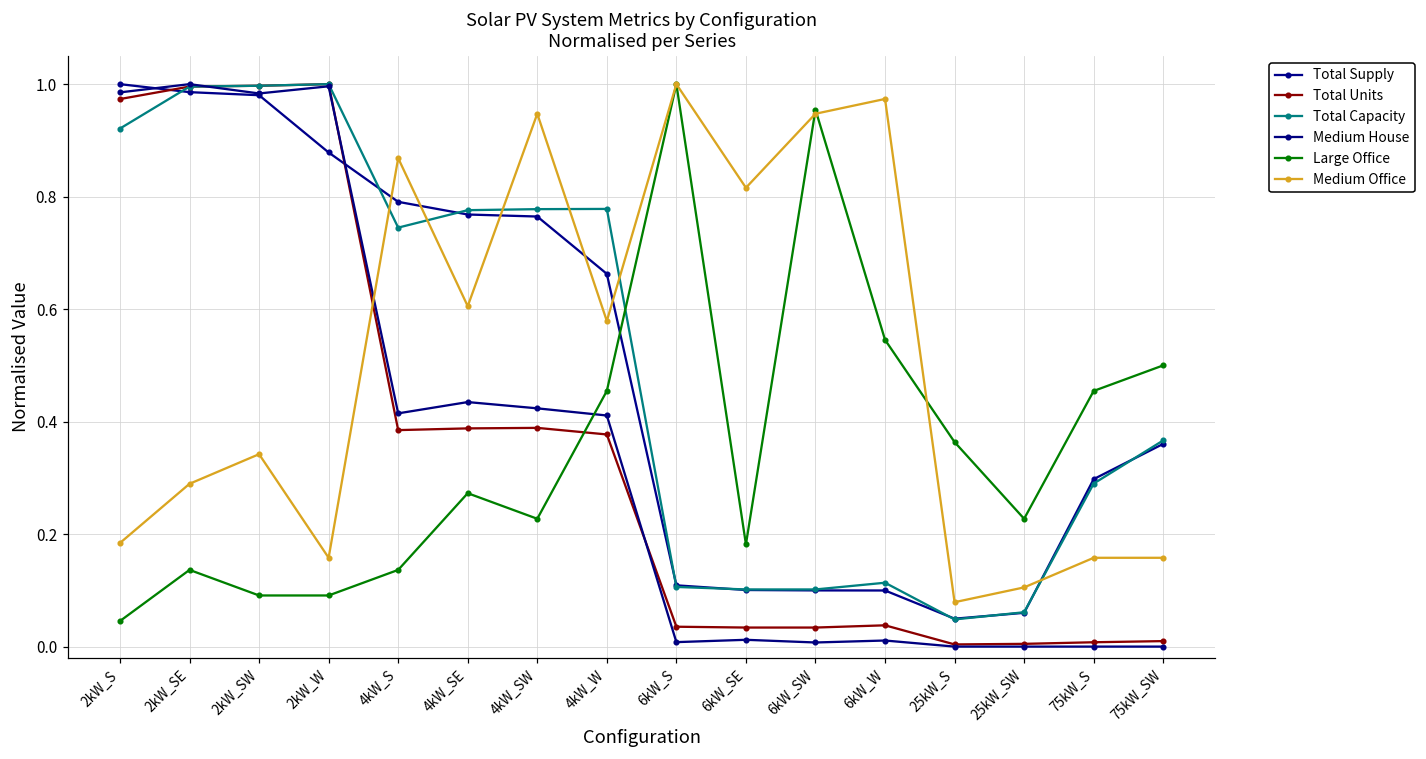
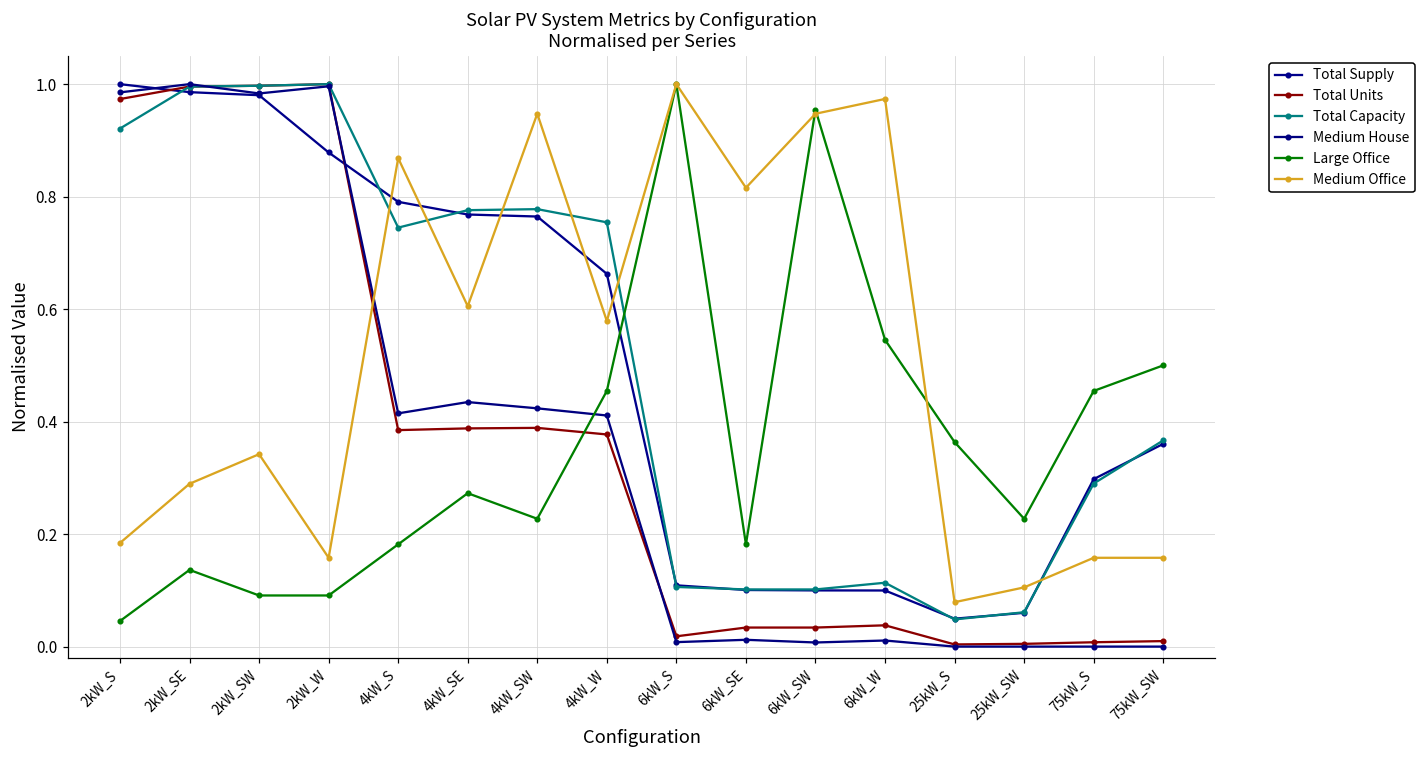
  {
    "Total Units": {
      "2kW_S": 0.97,
      "4kW_S": 0.38,
      "4kW_SE": 0.39,
      "4kW_SW": 0.39,
      "4kW_W": 0.38,
-     "6kW_S": 0.04,
+     "6kW_S": 0.02,
      "6kW_SE": 0.03,
      "6kW_SW": 0.03,
      "6kW_W": 0.04,
      "75kW_S": 0.01,
      "75kW_SW": 0.01
    },
    "Total Capacity": {
      "2kW_S": 0.92,
      "4kW_S": 0.74,
      "4kW_SE": 0.78,
      "4kW_SW": 0.78,
-     "4kW_W": 0.78,
+     "4kW_W": 0.75,
      "6kW_W": 0.11,
      "75kW_S": 0.29,
      "75kW_SW": 0.37
    },
    "Large Office": {
      "2kW_S": 0.05,
      "2kW_SE": 0.14,
      "2kW_SW": 0.09,
      "2kW_W": 0.09,
-     "4kW_S": 0.14,
+     "4kW_S": 0.18,
      "4kW_SE": 0.27,
      "4kW_SW": 0.23,
      "4kW_W": 0.45,
      "6kW_SE": 0.18,
      "6kW_SW": 0.95,
      "6kW_W": 0.55,
      "25kW_S": 0.36,
      "25kW_SW": 0.23,
      "75kW_S": 0.45,
      "75kW_SW": 0.50
    },
    "Medium Office": {
      "2kW_S": 0.18,
      "2kW_SE": 0.29,
      "2kW_SW": 0.34,
      "2kW_W": 0.16,
      "4kW_S": 0.87,
      "4kW_SE": 0.61,
      "4kW_SW": 0.95,
      "4kW_W": 0.58,
      "6kW_SE": 0.82,
      "6kW_SW": 0.95,
      "6kW_W": 0.97,
      "25kW_S": 0.08,
      "25kW_SW": 0.11,
      "75kW_S": 0.16,
      "75kW_SW": 0.16
    }
  }
